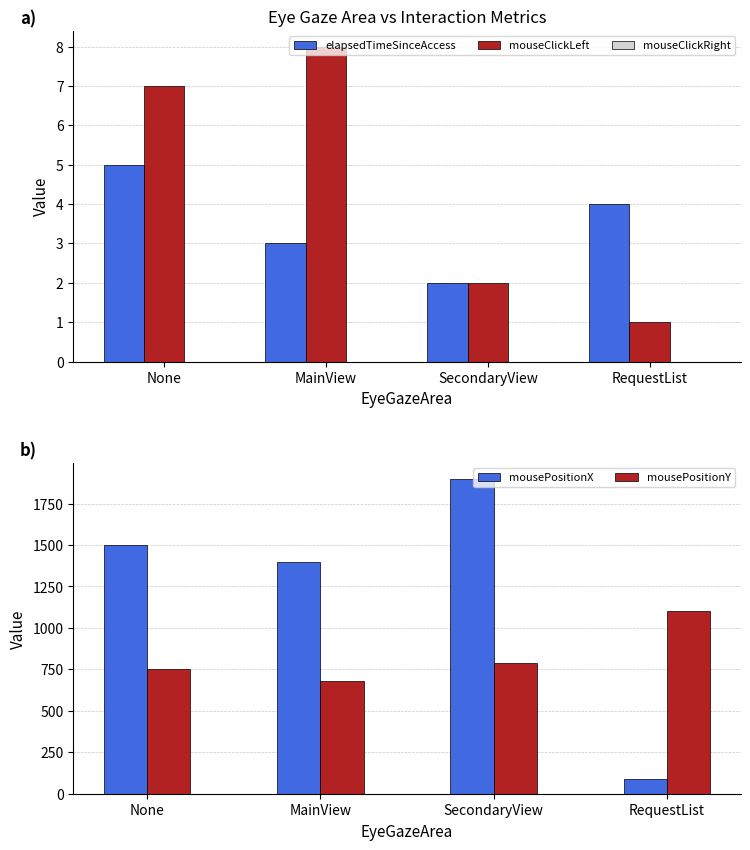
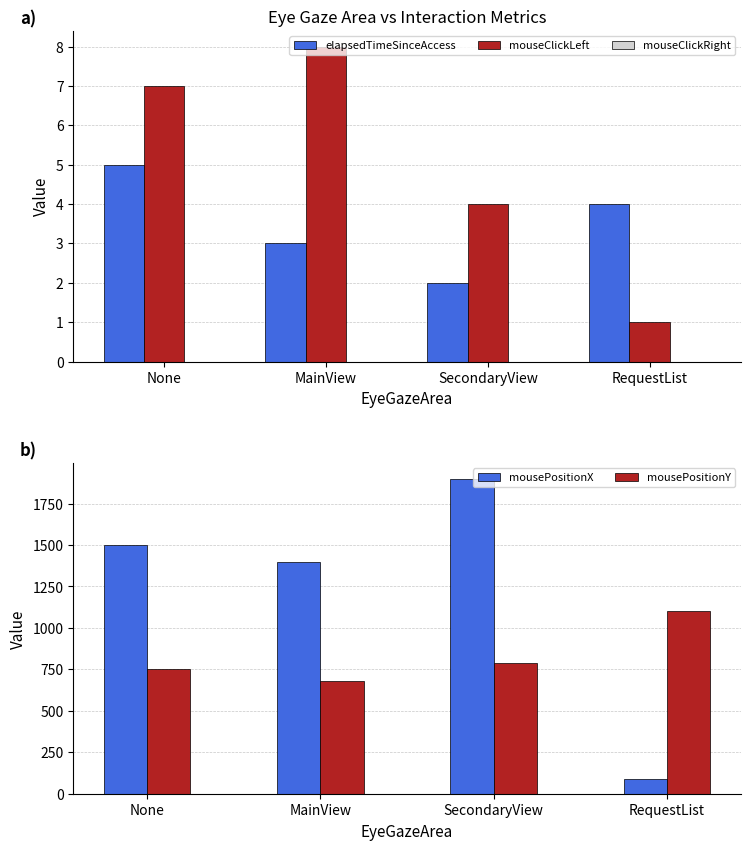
  {
    "Eye Gaze Area vs Interaction Metrics": {
      "elapsedTimeSinceAccess": {
        "None": 5,
        "MainView": 3,
        "SecondaryView": 2,
        "RequestList": 4
      },
      "mouseClickLeft": {
        "None": 7,
-       "SecondaryView": 2,
+       "SecondaryView": 4,
        "RequestList": 1
      },
      "mouseClickRight": {
        "None": 0,
        "MainView": 0,
        "SecondaryView": 0,
        "RequestList": 0
      }
    }
  }
